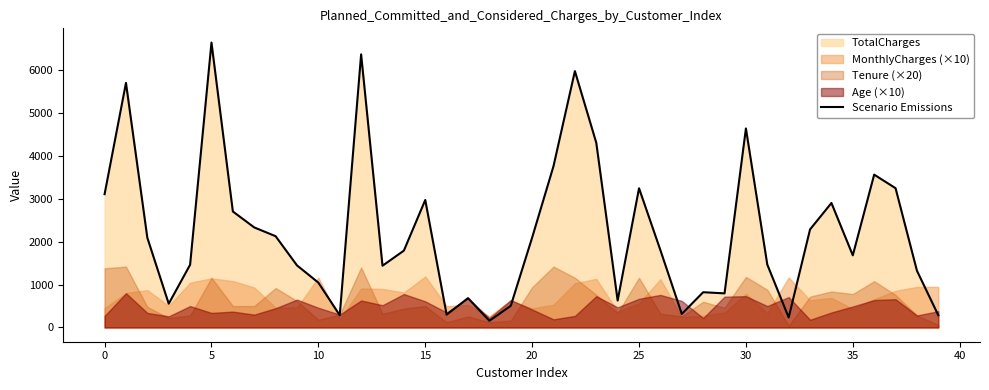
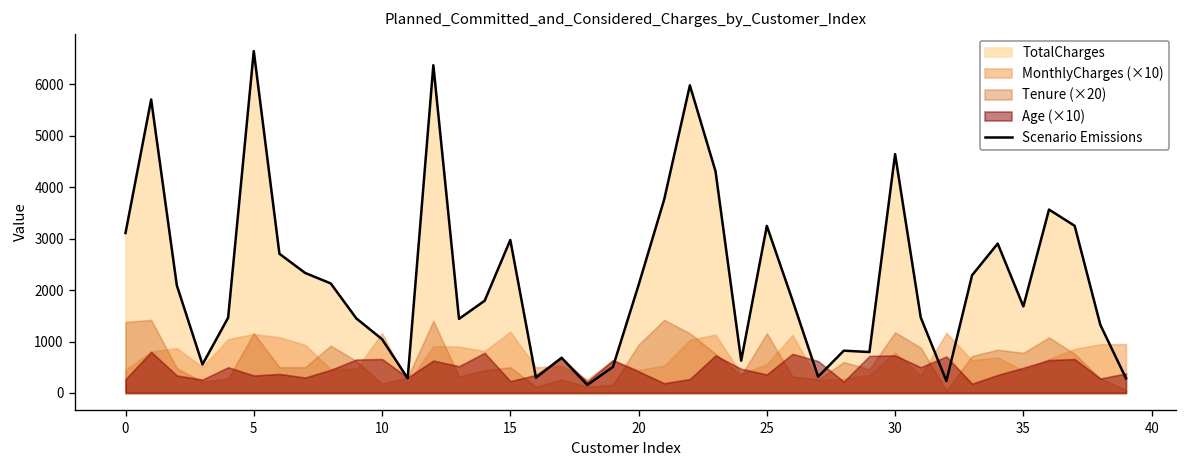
  {
    "Age (×10)": {
      "0": 300,
      "5": 300,
-     "10": 500,
-     "15": 600,
-     "25": 700
+     "10": 700,
+     "15": 200,
+     "25": 400
    }
  }
